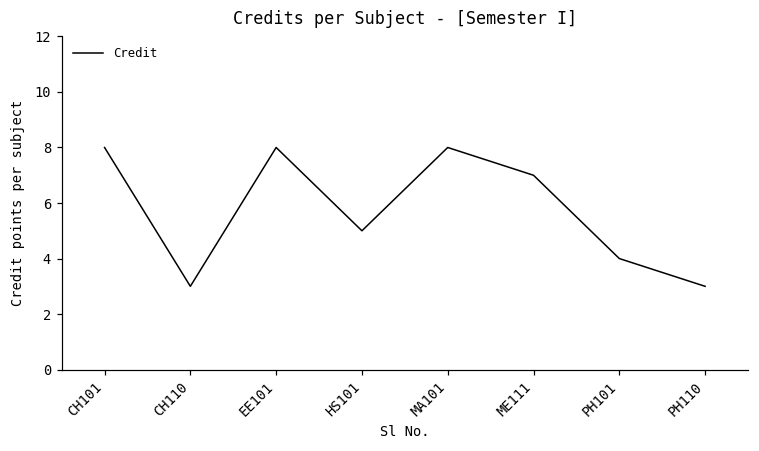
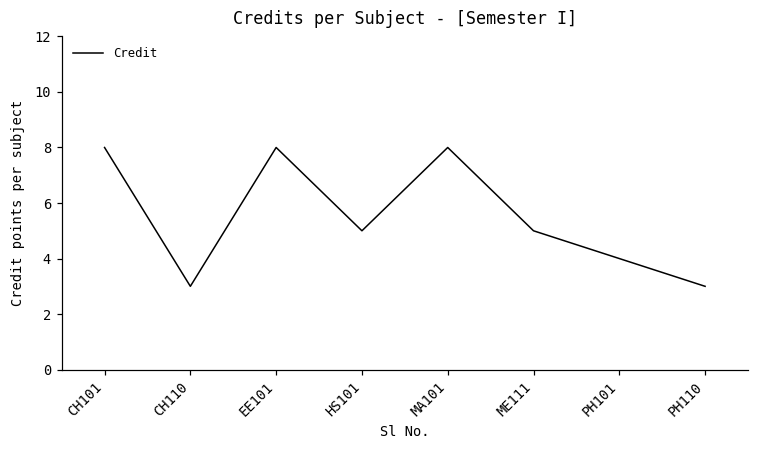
  {
    "CH101": 8,
    "CH110": 3,
    "EE101": 8,
    "HS101": 5,
    "MA101": 8,
-   "ME111": 7,
+   "ME111": 5,
    "PH101": 4,
    "PH110": 3
  }
